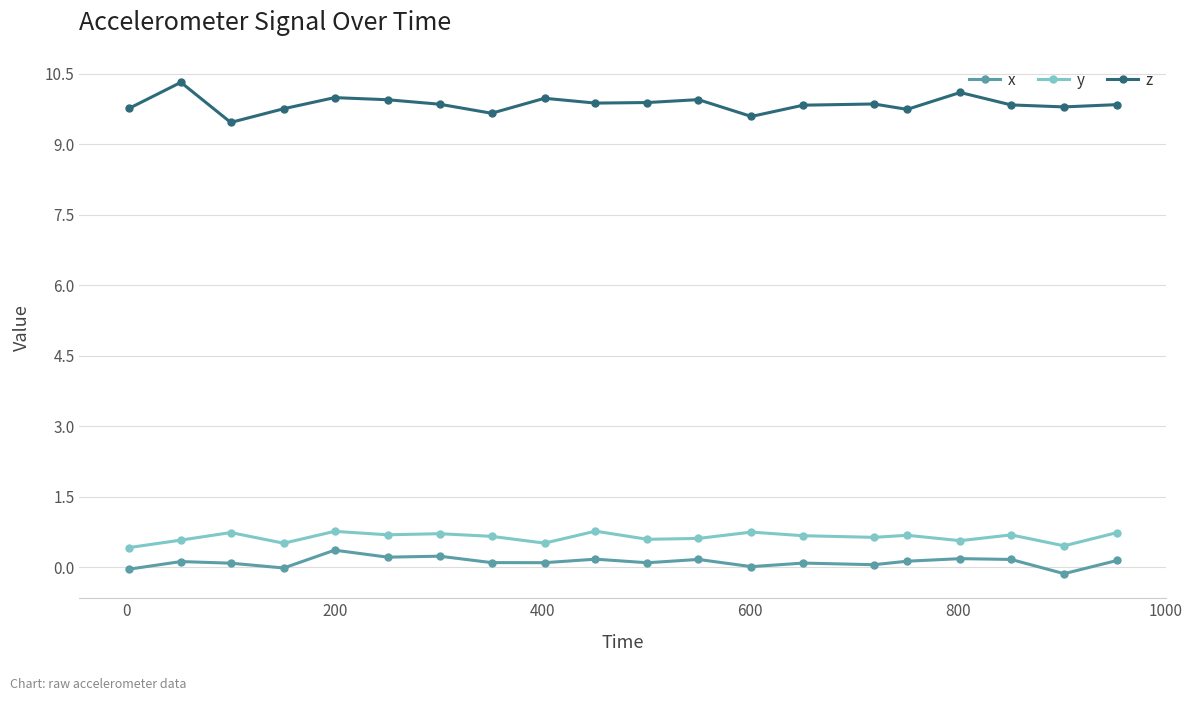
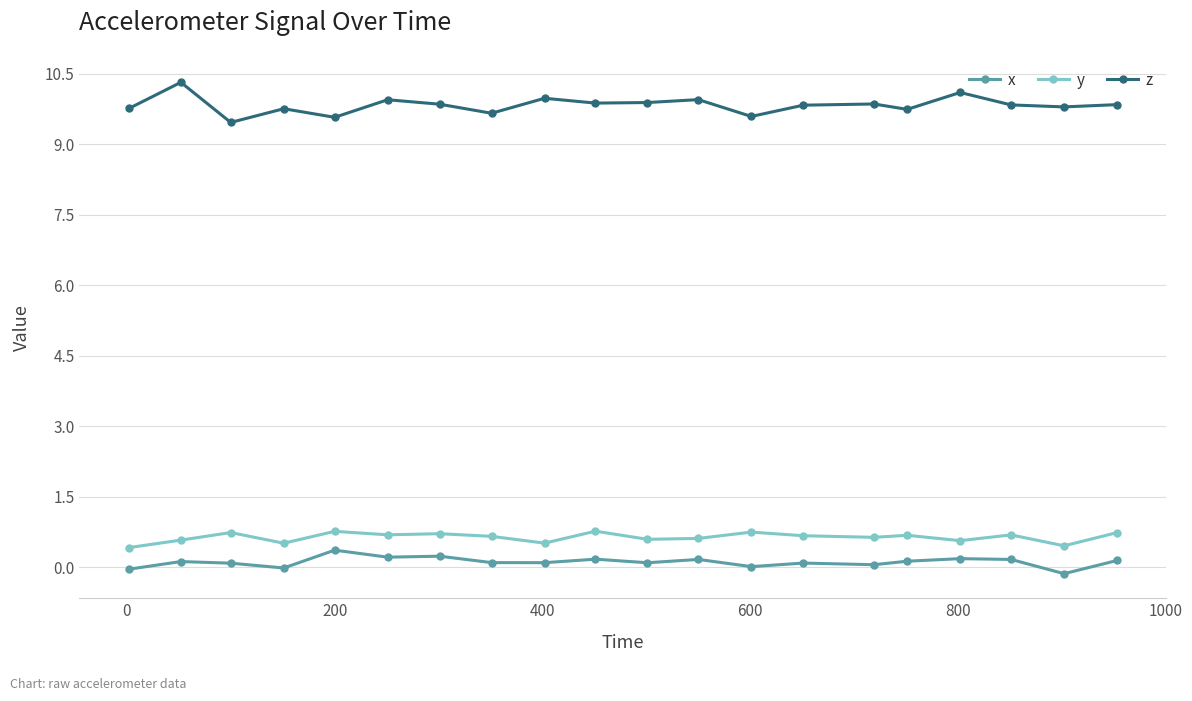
  {
    "x": {
      "200": 0.4
    },
    "y": {
      "200": 0.8
    },
    "z": {
-     "200": 10.0
+     "200": 9.6
    }
  }
